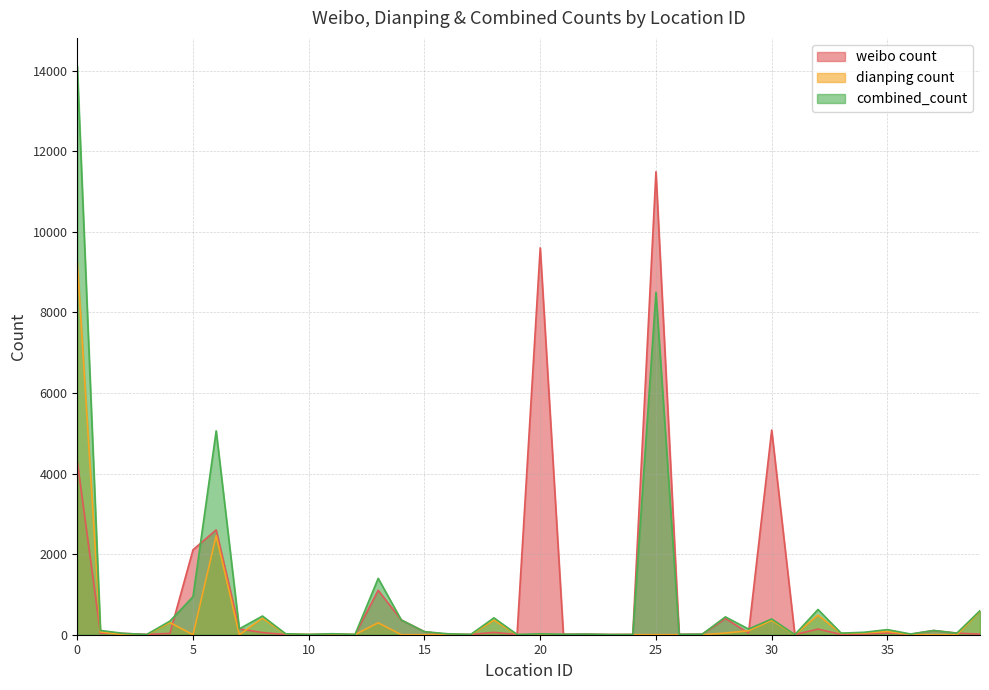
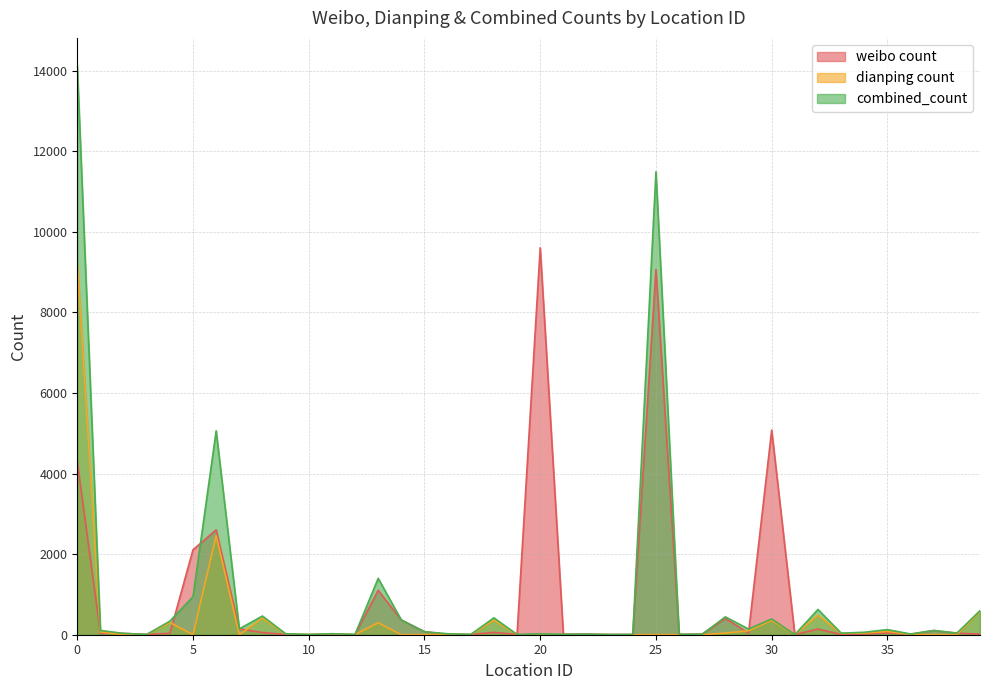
  {
    "weibo count": {
      "0": 4300,
      "5": 2100,
      "20": 9600,
-     "25": 11500,
+     "25": 9100,
      "30": 5100
    },
    "dianping count": {
      "0": 9300,
      "5": 0,
      "15": 0,
      "25": 0
    },
    "combined_count": {
      "0": 14100,
      "5": 900,
-     "25": 8500
+     "25": 11500
    }
  }
